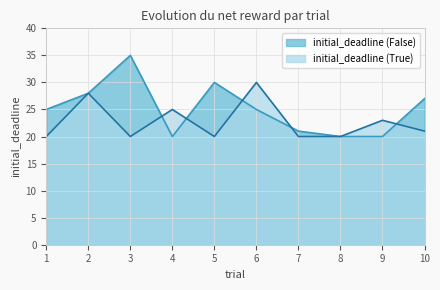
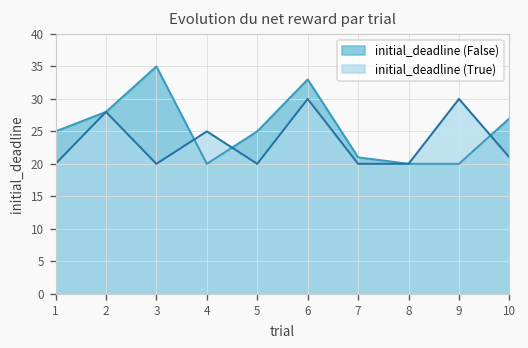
  {
    "initial_deadline (False)": {
      "1": 25,
      "3": 35,
      "4": 20,
-     "5": 30,
-     "6": 25,
+     "5": 25,
+     "6": 33,
      "7": 21,
      "9": 20,
      "10": 27
    },
    "initial_deadline (True)": {
      "1": 20,
      "3": 20,
      "4": 25,
      "5": 20,
      "6": 30,
      "7": 20,
-     "9": 23,
+     "9": 30,
      "10": 21
    }
  }
